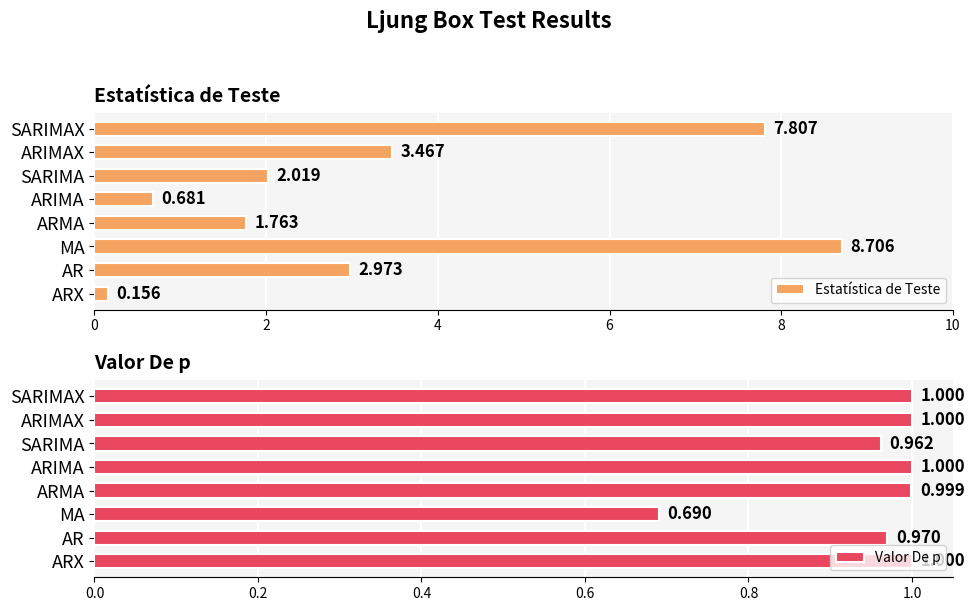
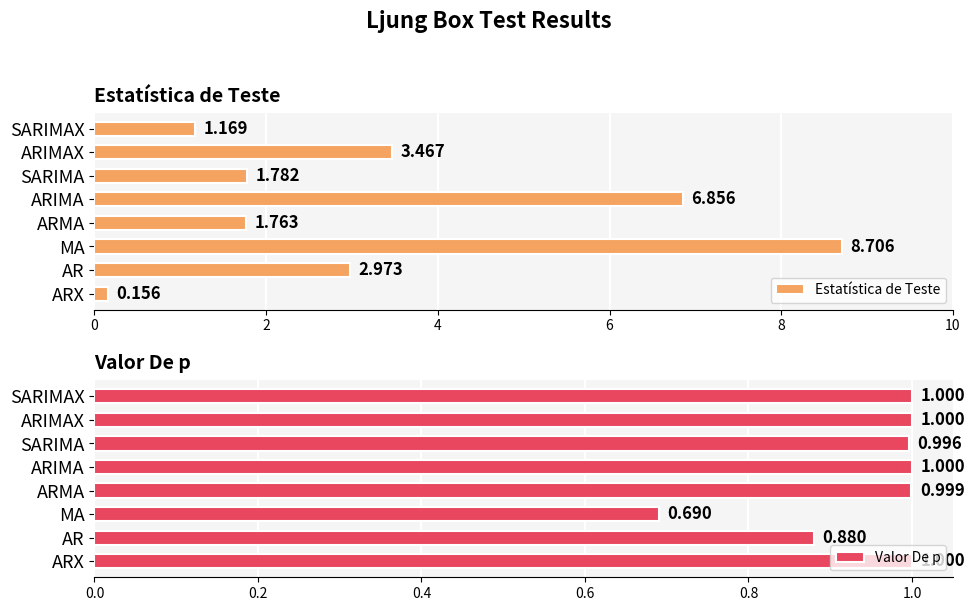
  {
    "Estatística de Teste": {
-     "SARIMAX": 7.807,
+     "SARIMAX": 1.169,
      "ARIMAX": 3.467,
-     "SARIMA": 2.019,
-     "ARIMA": 0.681,
+     "SARIMA": 1.782,
+     "ARIMA": 6.856,
      "ARMA": 1.763,
      "MA": 8.706,
      "AR": 2.973,
      "ARX": 0.156
    },
    "Valor De p": {
      "SARIMAX": 1.000,
      "ARIMAX": 1.000,
-     "SARIMA": 0.962,
+     "SARIMA": 0.996,
      "ARIMA": 1.000,
      "ARMA": 0.999,
      "MA": 0.690,
-     "AR": 0.970
+     "AR": 0.880
    }
  }
